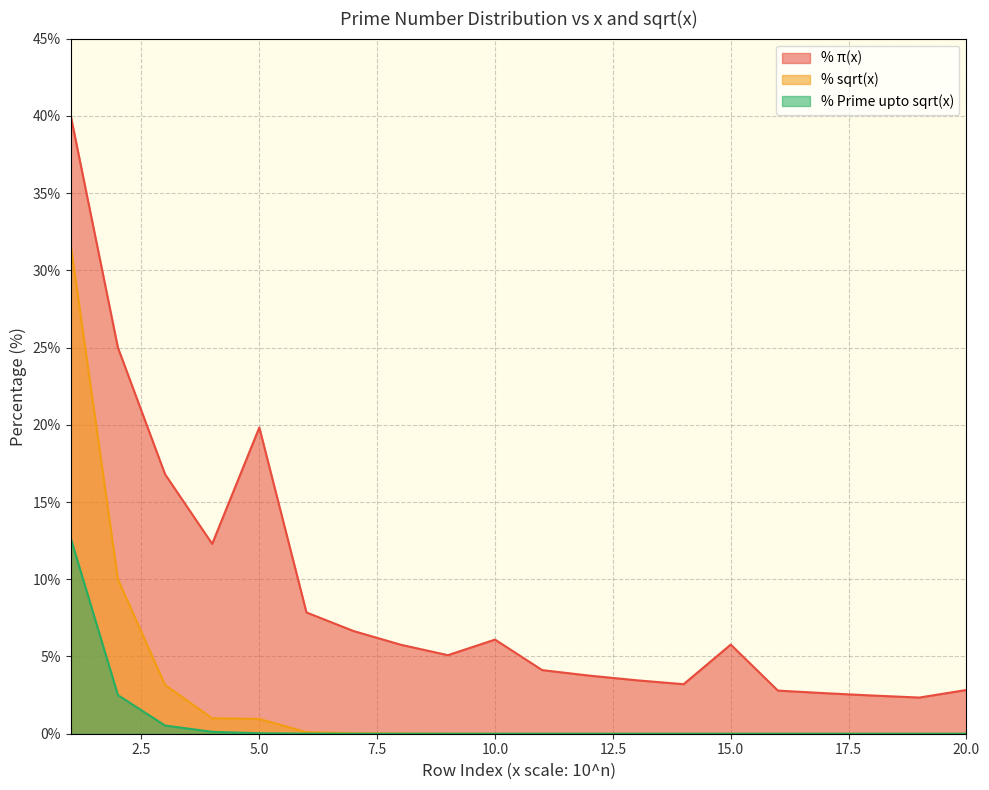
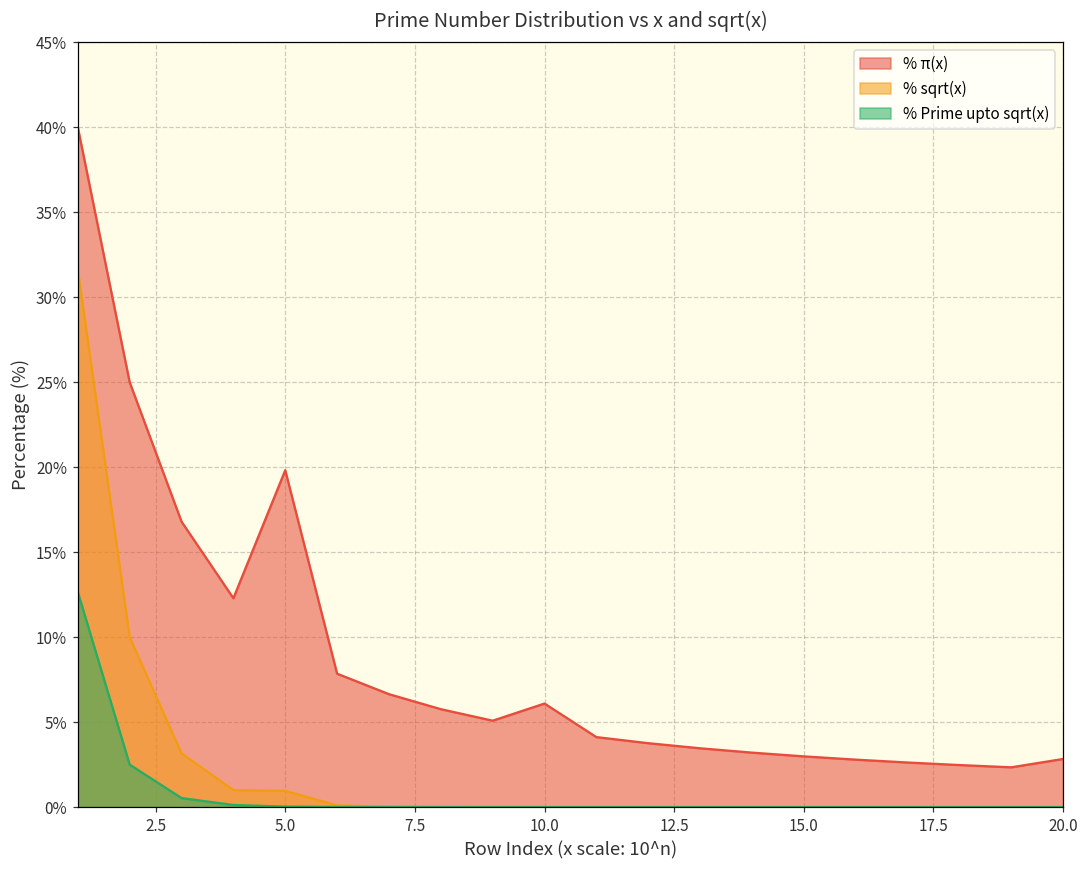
  {
    "% π(x)": {
      "5.0": "19.8%",
      "10.0": "6.1%",
-     "15.0": "5.8%",
+     "15.0": "3.0%",
      "20.0": "2.8%"
    },
    "% sqrt(x)": {
      "5.0": "1.0%"
    },
    "% Prime upto sqrt(x)": {
      "5.0": "0.0%"
    }
  }
